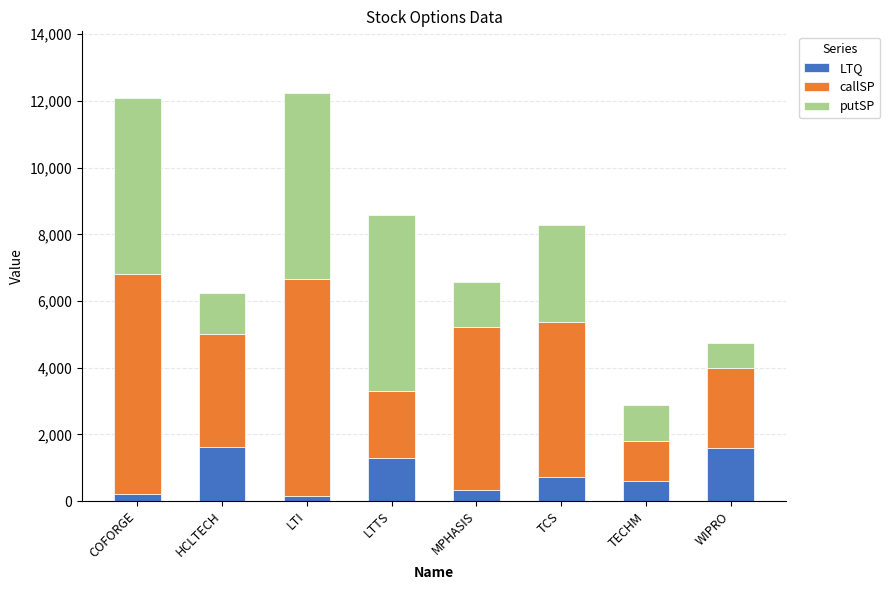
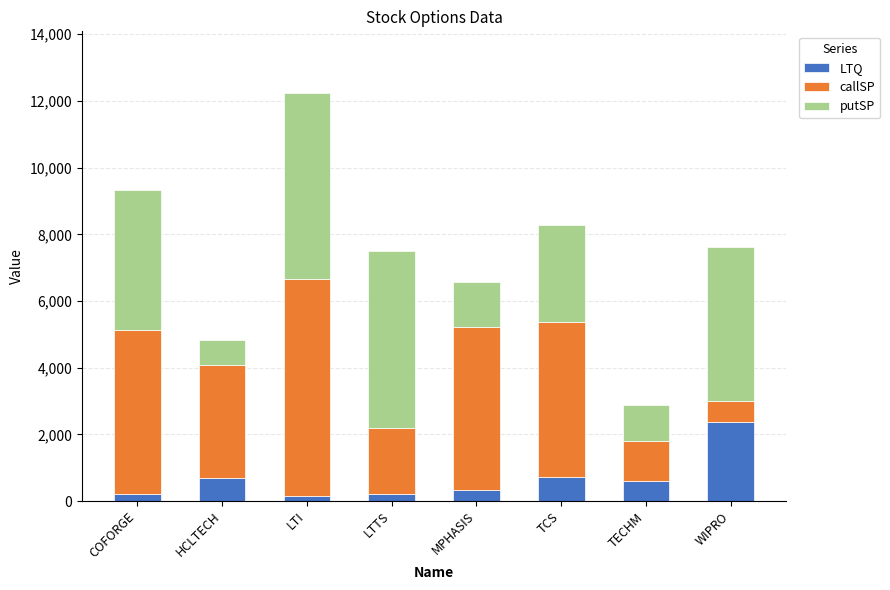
  {
    "LTQ": {
      "COFORGE": "200",
-     "HCLTECH": "1,600",
+     "HCLTECH": "700",
      "LTI": "200",
-     "LTTS": "1,300",
+     "LTTS": "200",
      "MPHASIS": "300",
      "TCS": "700",
      "TECHM": "600",
-     "WIPRO": "1,600"
+     "WIPRO": "2,400"
    },
    "callSP": {
-     "COFORGE": "6,600",
+     "COFORGE": "4,900",
      "HCLTECH": "3,400",
      "LTI": "6,500",
      "LTTS": "2,000",
      "MPHASIS": "4,900",
      "TCS": "4,700",
      "TECHM": "1,200",
-     "WIPRO": "2,400"
+     "WIPRO": "600"
    },
    "putSP": {
-     "COFORGE": "5,300",
-     "HCLTECH": "1,200",
+     "COFORGE": "4,200",
+     "HCLTECH": "800",
      "LTI": "5,600",
      "LTTS": "5,300",
      "MPHASIS": "1,400",
      "TCS": "2,900",
      "TECHM": "1,100",
-     "WIPRO": "700"
+     "WIPRO": "4,600"
    }
  }
